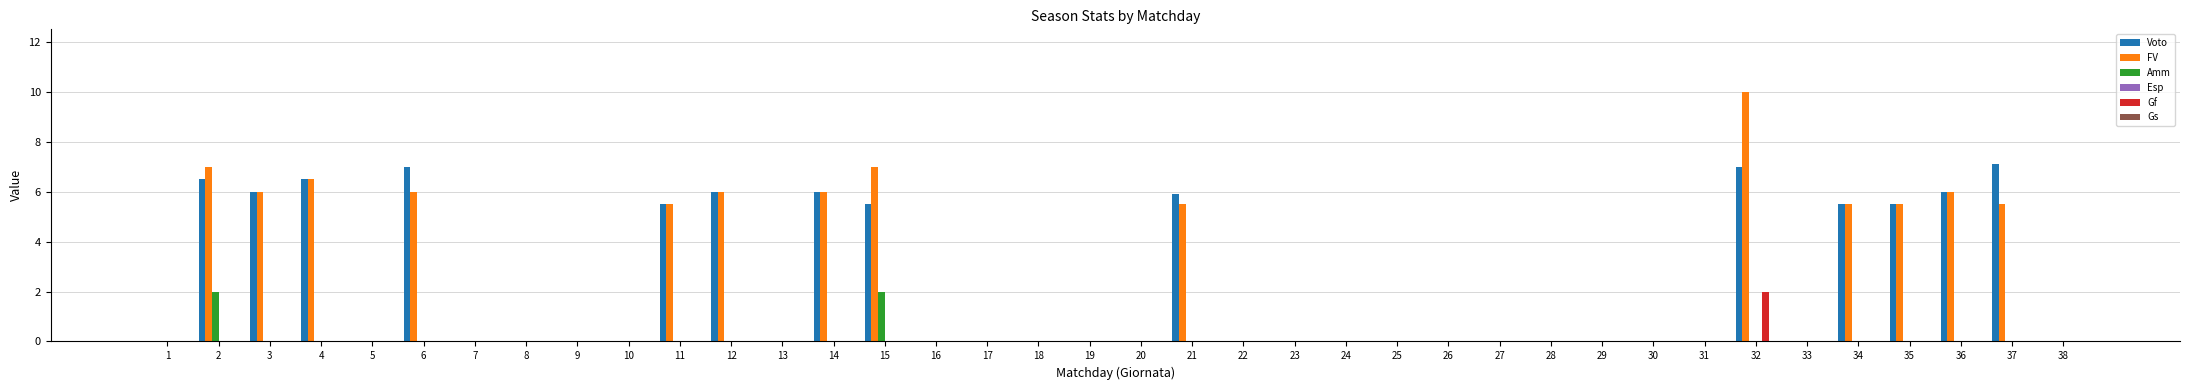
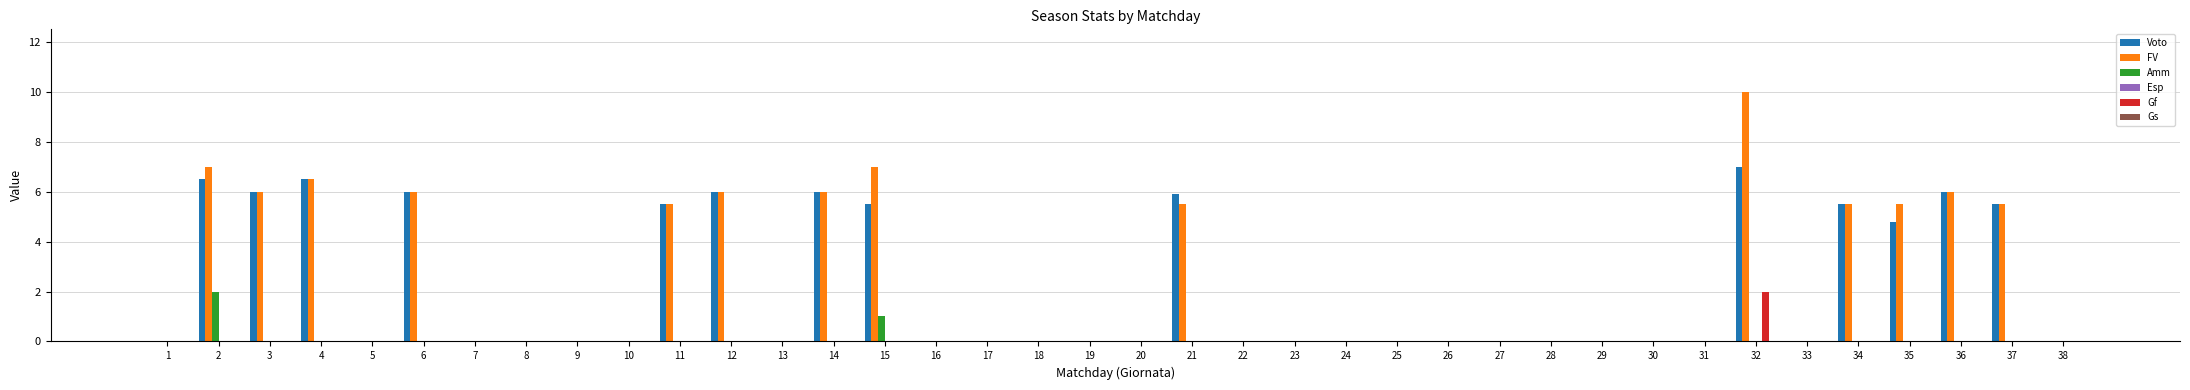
  {
    "Voto": {
      "1": 0.0,
      "2": 6.5,
      "3": 6.0,
      "4": 6.5,
      "5": 0.0,
-     "6": 7,
+     "6": 6,
      "7": 0.0,
      "8": 0.0,
      "9": 0.0,
      "10": 0.0,
      "11": 5.5,
      "12": 6.0,
      "13": 0.0,
      "14": 6.0,
      "15": 5.5,
      "16": 0.0,
      "17": 0.0,
      "18": 0.0,
      "19": 0.0,
      "20": 0.0,
      "21": 5.9,
      "22": 0.0,
      "23": 0.0,
      "24": 0.0,
      "25": 0.0,
      "26": 0.0,
      "27": 0.0,
      "28": 0.0,
      "29": 0.0,
      "30": 0.0,
      "31": 0.0,
      "32": 7.0,
      "33": 0.0,
      "34": 5.5,
-     "35": 5.5,
+     "35": 4.8,
      "36": 6.0,
-     "37": 7.1,
+     "37": 5.5,
      "38": 0.0
    },
    "Amm": {
      "1": 0,
      "2": 2,
      "3": 0,
      "4": 0,
      "5": 0,
      "6": 0,
      "7": 0,
      "8": 0,
      "9": 0,
      "10": 0,
      "11": 0,
      "12": 0,
      "13": 0,
      "14": 0,
-     "15": 2,
+     "15": 1,
      "16": 0,
      "17": 0,
      "18": 0,
      "19": 0,
      "20": 0,
      "21": 0,
      "22": 0,
      "23": 0,
      "24": 0,
      "25": 0,
      "26": 0,
      "27": 0,
      "28": 0,
      "29": 0,
      "30": 0,
      "31": 0,
      "32": 0,
      "33": 0,
      "34": 0,
      "35": 0,
      "36": 0,
      "37": 0,
      "38": 0
    }
  }
